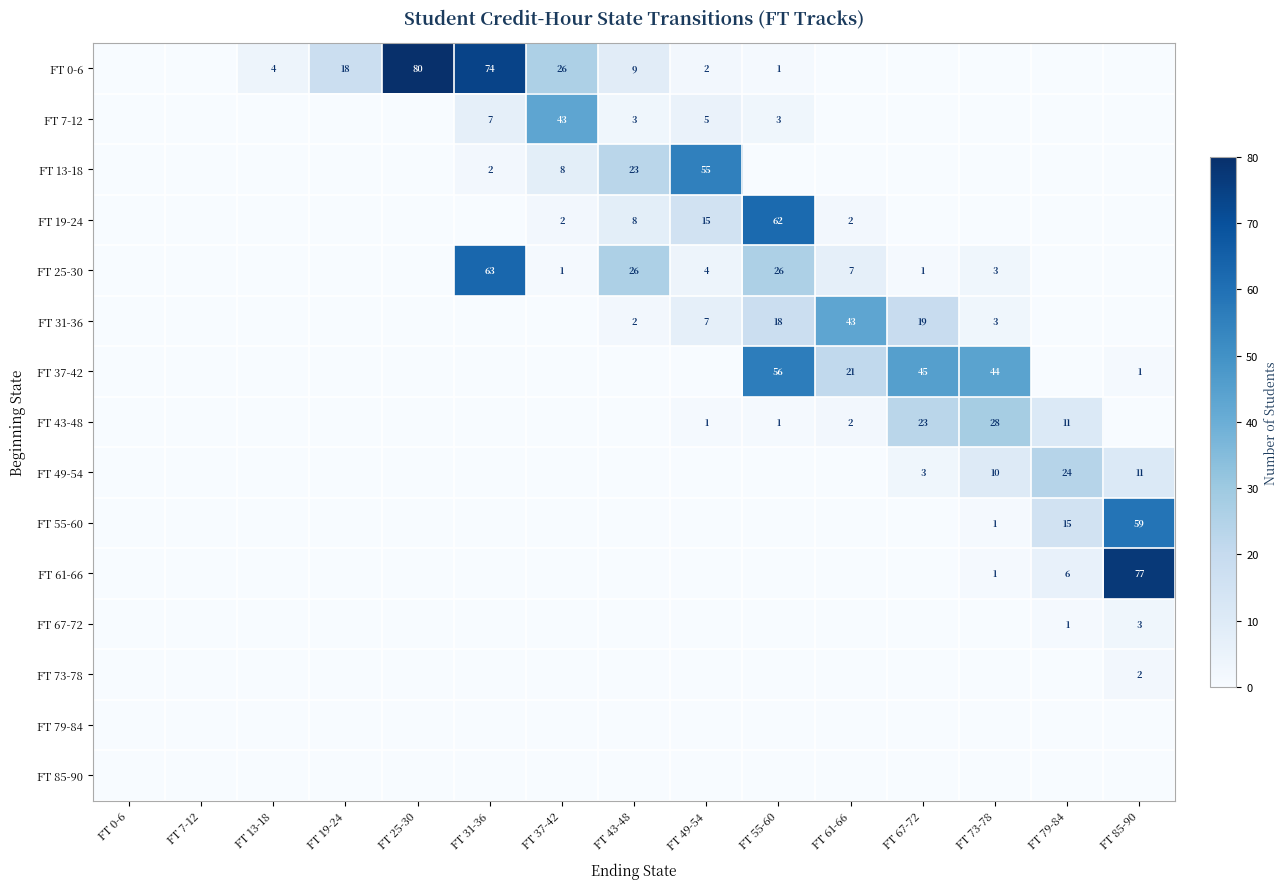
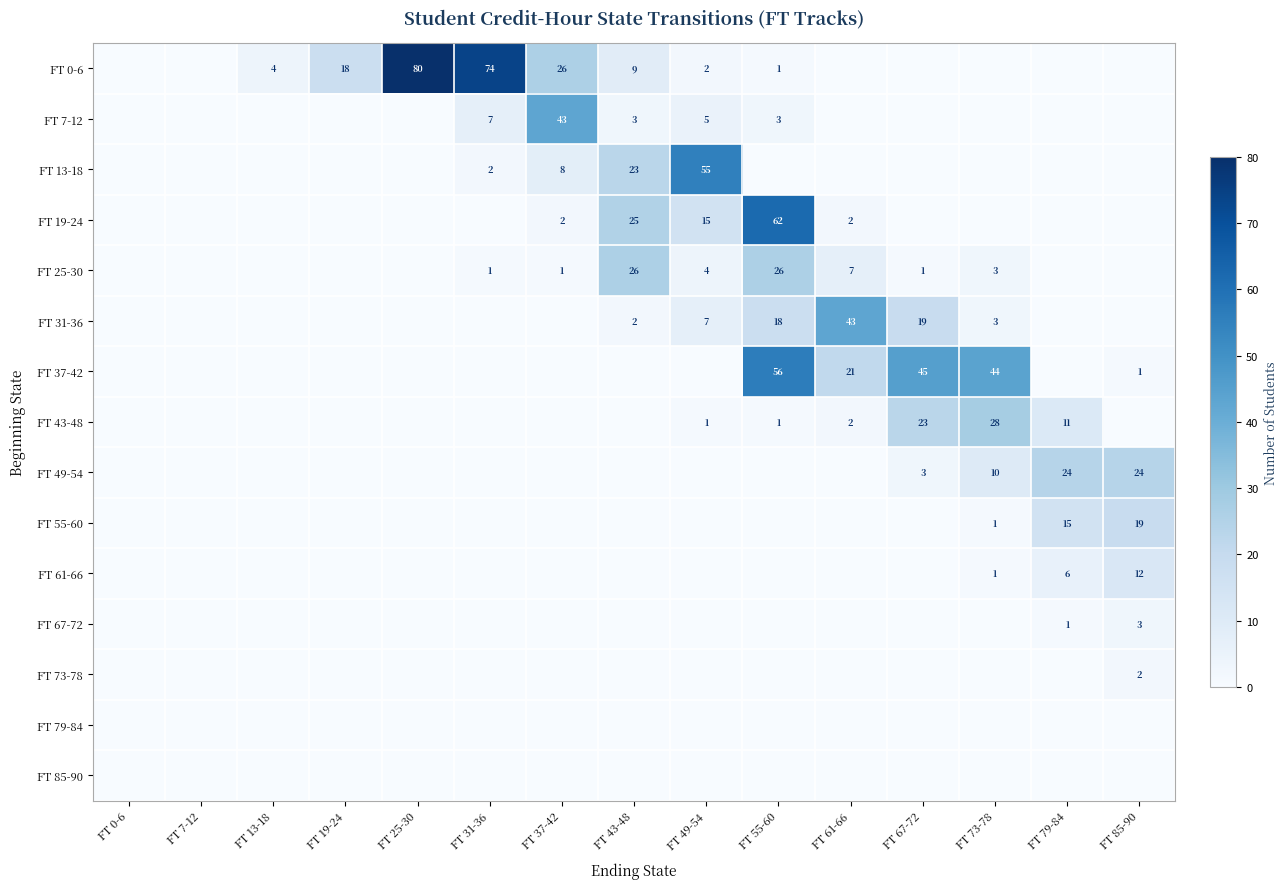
  {
    "FT 0-6": {
      "FT 13-18": 4,
      "FT 19-24": 18,
      "FT 25-30": 80,
      "FT 31-36": 74,
      "FT 37-42": 26,
      "FT 43-48": 9,
      "FT 49-54": 2,
      "FT 55-60": 1
    },
    "FT 7-12": {
      "FT 31-36": 7,
      "FT 37-42": 43,
      "FT 43-48": 3,
      "FT 49-54": 5,
      "FT 55-60": 3
    },
    "FT 13-18": {
      "FT 31-36": 2,
      "FT 37-42": 8,
      "FT 43-48": 23,
      "FT 49-54": 55
    },
    "FT 19-24": {
      "FT 37-42": 2,
-     "FT 43-48": 8,
+     "FT 43-48": 25,
      "FT 49-54": 15,
      "FT 55-60": 62,
      "FT 61-66": 2
    },
    "FT 25-30": {
-     "FT 31-36": 63,
+     "FT 31-36": 1,
      "FT 37-42": 1,
      "FT 43-48": 26,
      "FT 49-54": 4,
      "FT 55-60": 26,
      "FT 61-66": 7,
      "FT 67-72": 1,
      "FT 73-78": 3
    },
    "FT 31-36": {
      "FT 43-48": 2,
      "FT 49-54": 7,
      "FT 55-60": 18,
      "FT 61-66": 43,
      "FT 67-72": 19,
      "FT 73-78": 3
    },
    "FT 37-42": {
      "FT 55-60": 56,
      "FT 61-66": 21,
      "FT 67-72": 45,
      "FT 73-78": 44,
      "FT 85-90": 1
    },
    "FT 43-48": {
      "FT 49-54": 1,
      "FT 55-60": 1,
      "FT 61-66": 2,
      "FT 67-72": 23,
      "FT 73-78": 28,
      "FT 79-84": 11
    },
    "FT 49-54": {
      "FT 67-72": 3,
      "FT 73-78": 10,
      "FT 79-84": 24,
-     "FT 85-90": 11
+     "FT 85-90": 24
    },
    "FT 55-60": {
      "FT 73-78": 1,
      "FT 79-84": 15,
-     "FT 85-90": 59
+     "FT 85-90": 19
    },
    "FT 61-66": {
      "FT 73-78": 1,
      "FT 79-84": 6,
-     "FT 85-90": 77
+     "FT 85-90": 12
    },
    "FT 67-72": {
      "FT 79-84": 1,
      "FT 85-90": 3
    },
    "FT 73-78": {
      "FT 85-90": 2
    }
  }
